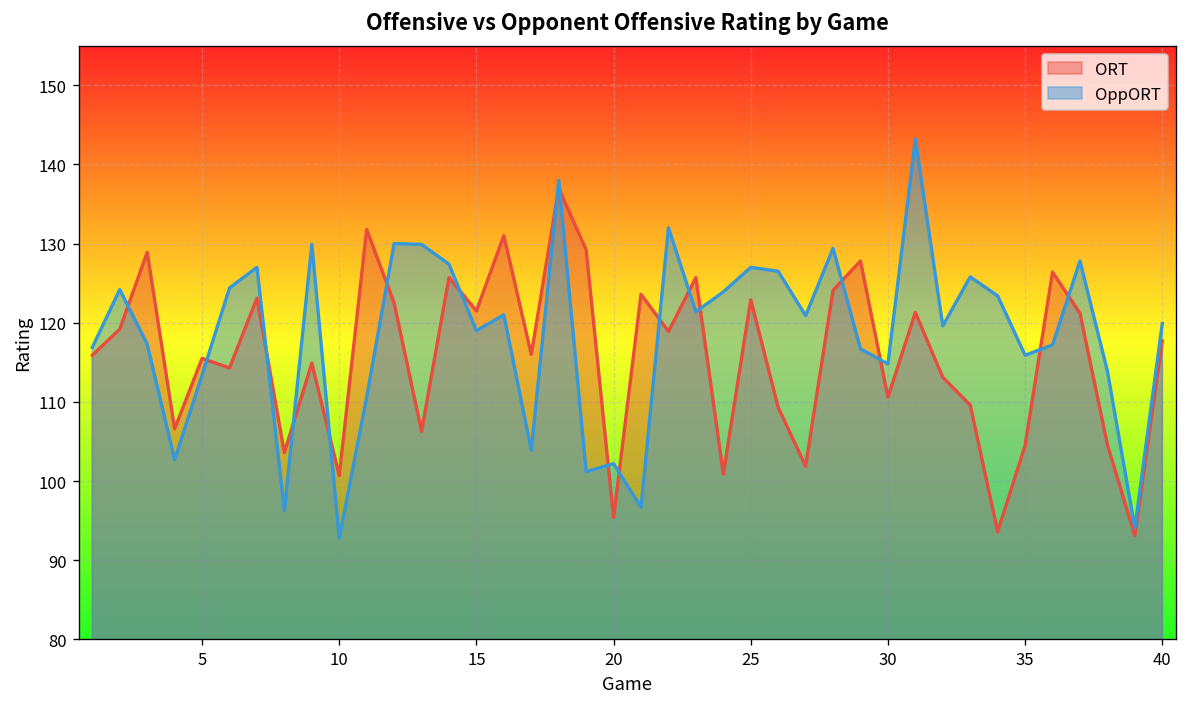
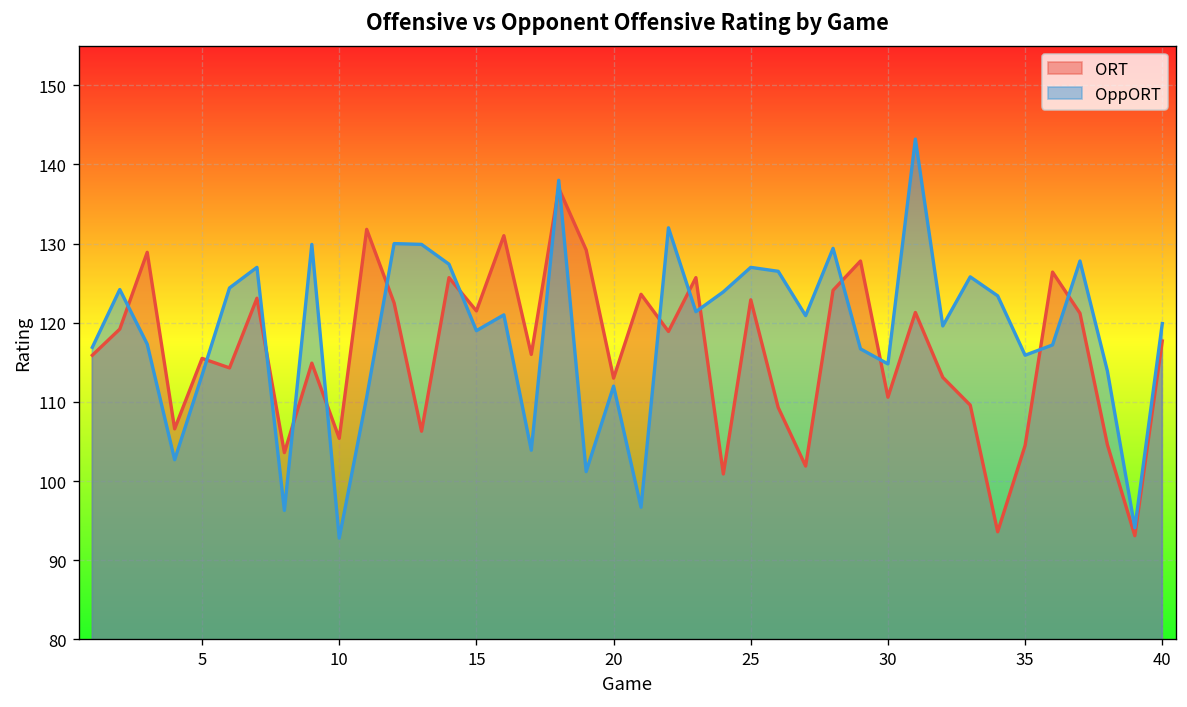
  {
    "ORT": {
      "5": 116,
-     "10": 101,
+     "10": 105,
      "15": 122,
-     "20": 95,
+     "20": 113,
      "25": 123,
      "30": 111,
      "35": 105,
      "40": 118
    },
    "OppORT": {
      "5": 113,
      "10": 93,
      "15": 119,
-     "20": 102,
+     "20": 112,
      "25": 127,
      "30": 115,
      "35": 116,
      "40": 120
    }
  }
